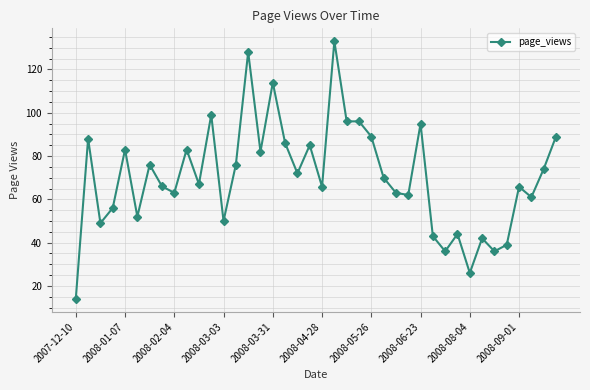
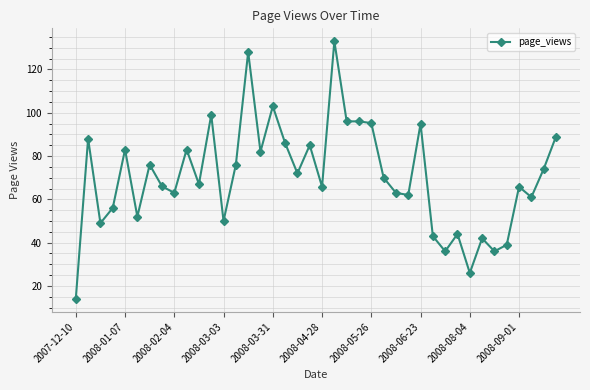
  {
    "2007-12-10": 14,
    "2008-01-07": 83,
    "2008-02-04": 63,
    "2008-03-03": 50,
-   "2008-03-31": 114,
+   "2008-03-31": 103,
    "2008-04-28": 66,
-   "2008-05-26": 89,
+   "2008-05-26": 95,
    "2008-06-23": 95,
    "2008-08-04": 26,
    "2008-09-01": 66
  }
